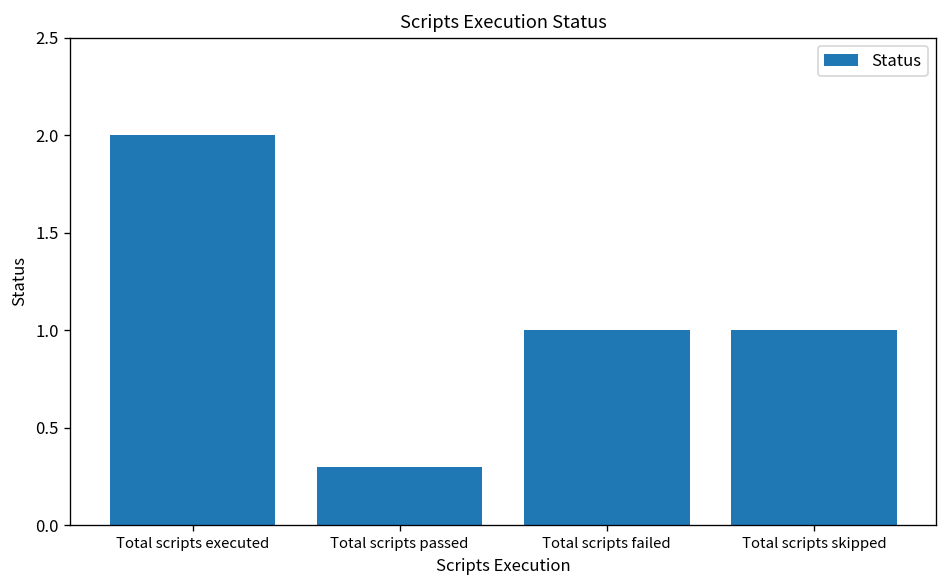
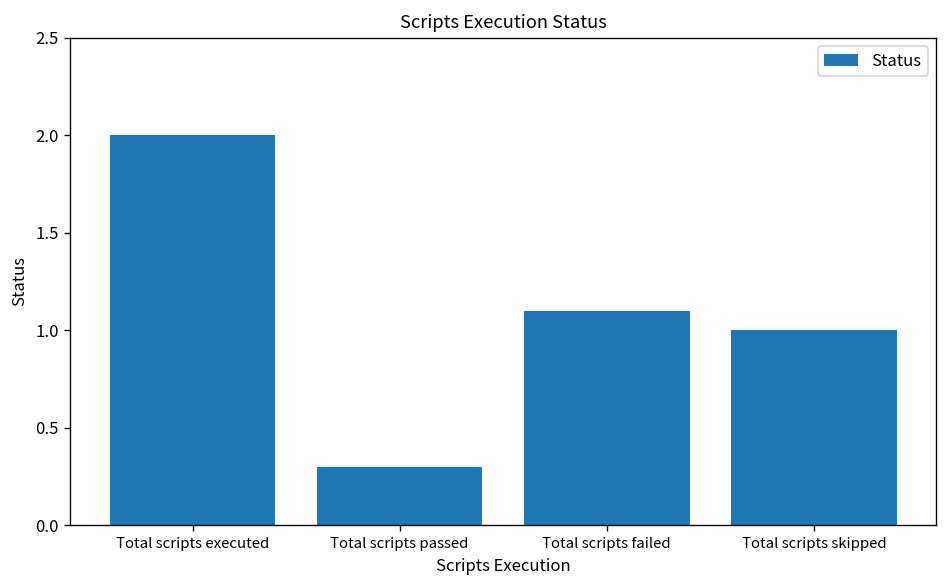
  {
    "Total scripts executed": 2.0,
    "Total scripts passed": 0.3,
-   "Total scripts failed": 1.0,
+   "Total scripts failed": 1.1,
    "Total scripts skipped": 1.0
  }
